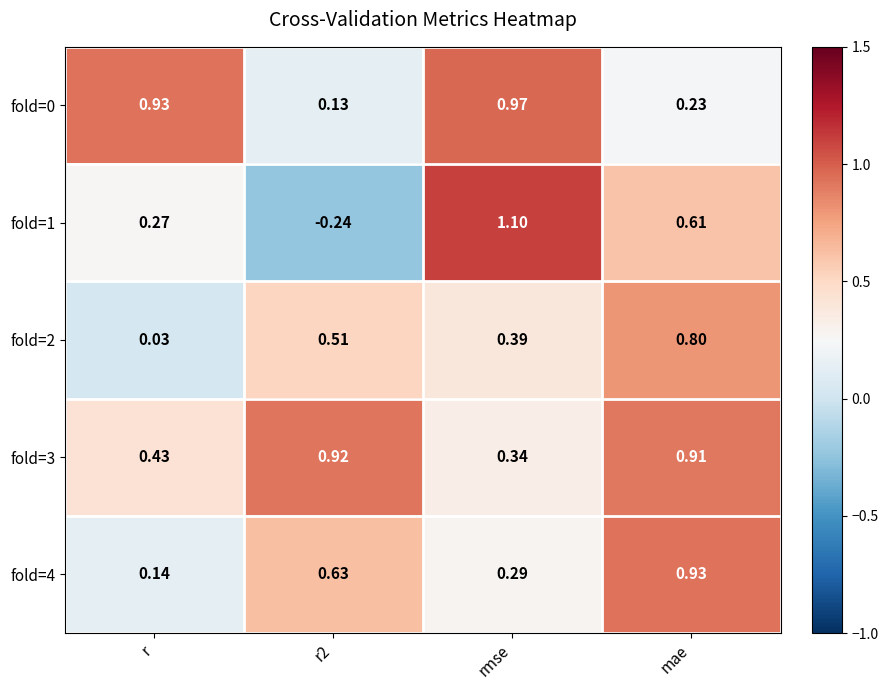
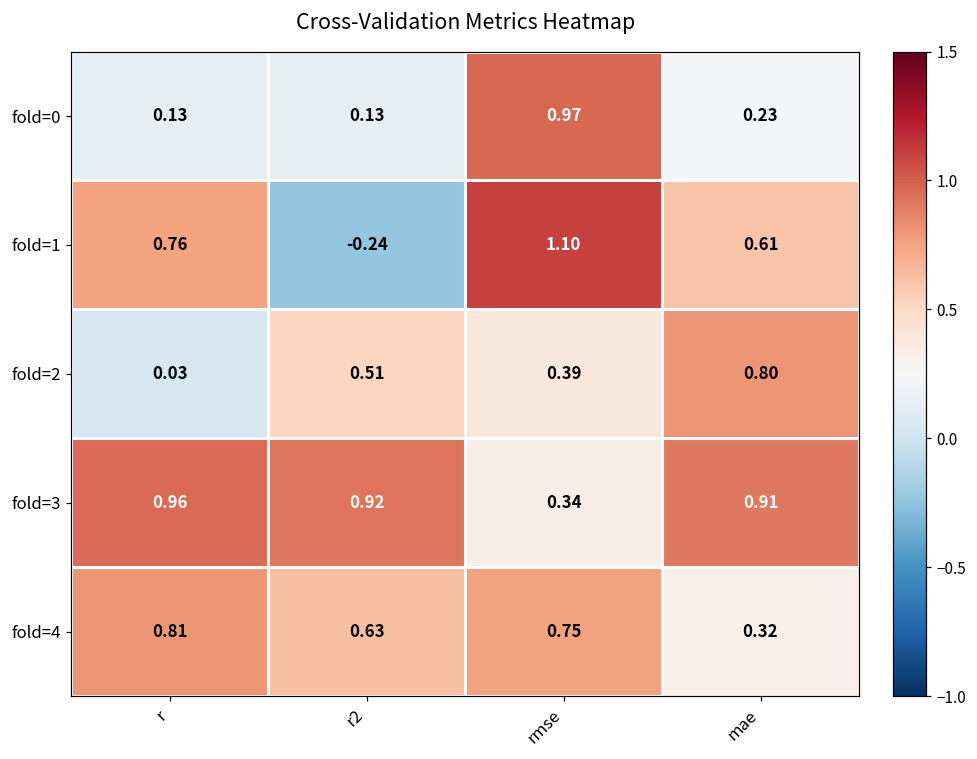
  {
    "fold=0": {
-     "r": 0.93,
+     "r": 0.13,
      "r2": 0.13,
      "rmse": 0.97,
      "mae": 0.23
    },
    "fold=1": {
-     "r": 0.27,
+     "r": 0.76,
      "r2": -0.24,
      "rmse": 1.10,
      "mae": 0.61
    },
    "fold=2": {
      "r": 0.03,
      "r2": 0.51,
      "rmse": 0.39,
      "mae": 0.80
    },
    "fold=3": {
-     "r": 0.43,
+     "r": 0.96,
      "r2": 0.92,
      "rmse": 0.34,
      "mae": 0.91
    },
    "fold=4": {
-     "r": 0.14,
+     "r": 0.81,
      "r2": 0.63,
-     "rmse": 0.29,
-     "mae": 0.93
+     "rmse": 0.75,
+     "mae": 0.32
    }
  }
